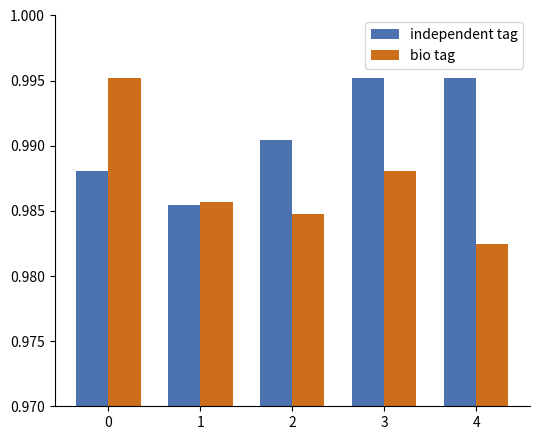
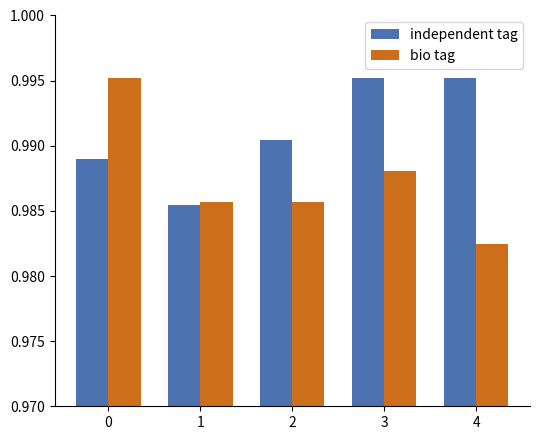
  {
    "independent tag": {
-     "0": 0.9880,
+     "0": 0.9890,
      "1": 0.9855,
      "2": 0.9904,
      "3": 0.9952,
      "4": 0.9952
    },
    "bio tag": {
      "0": 0.9952,
      "1": 0.9856,
-     "2": 0.9847,
+     "2": 0.9856,
      "3": 0.9880,
      "4": 0.9825
    }
  }
